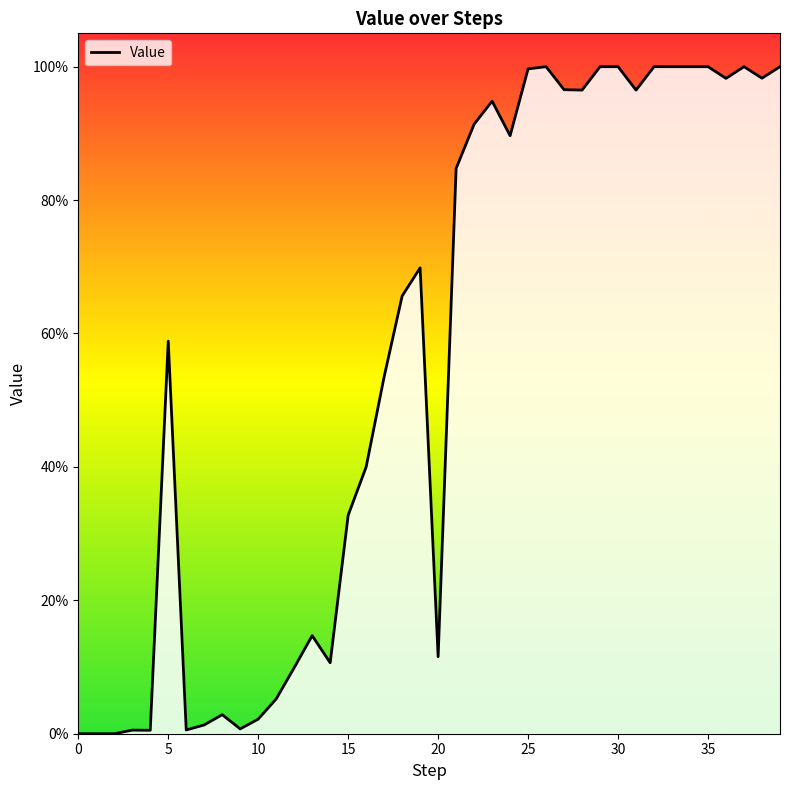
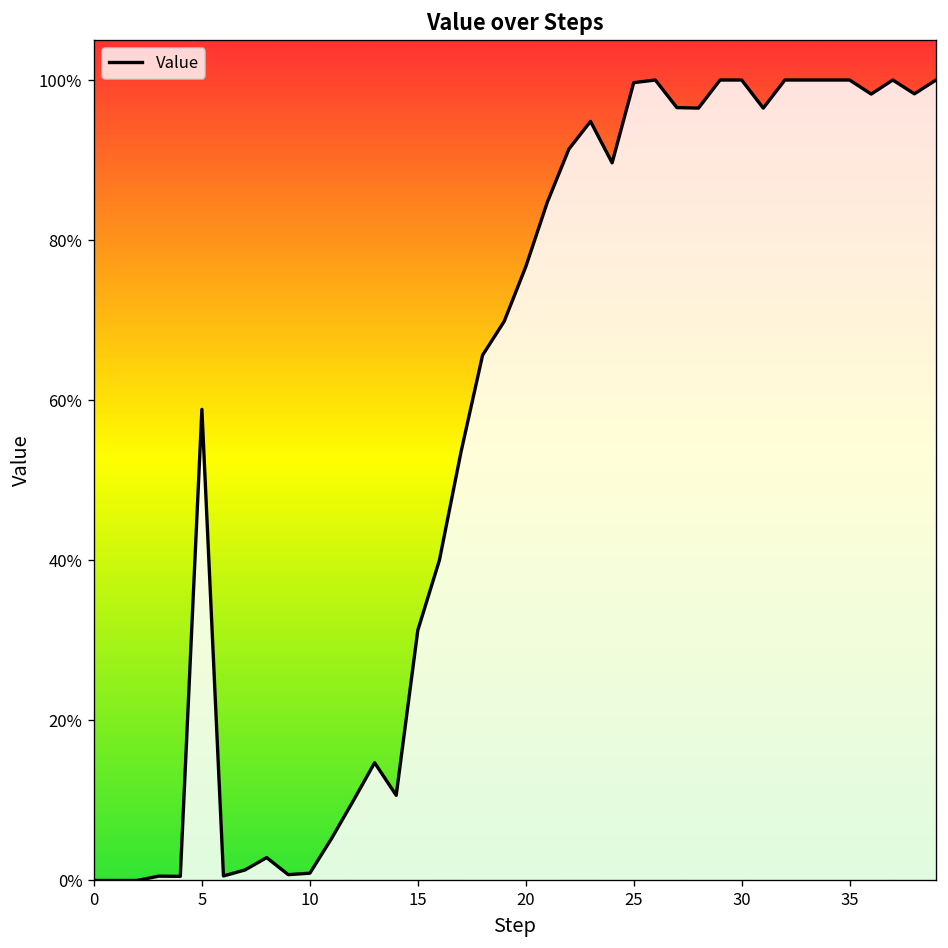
  {
    "0": "0%",
    "5": "59%",
-   "10": "2%",
-   "15": "33%",
-   "20": "12%",
+   "10": "1%",
+   "15": "31%",
+   "20": "77%",
    "25": "100%",
    "30": "100%",
    "35": "100%"
  }
